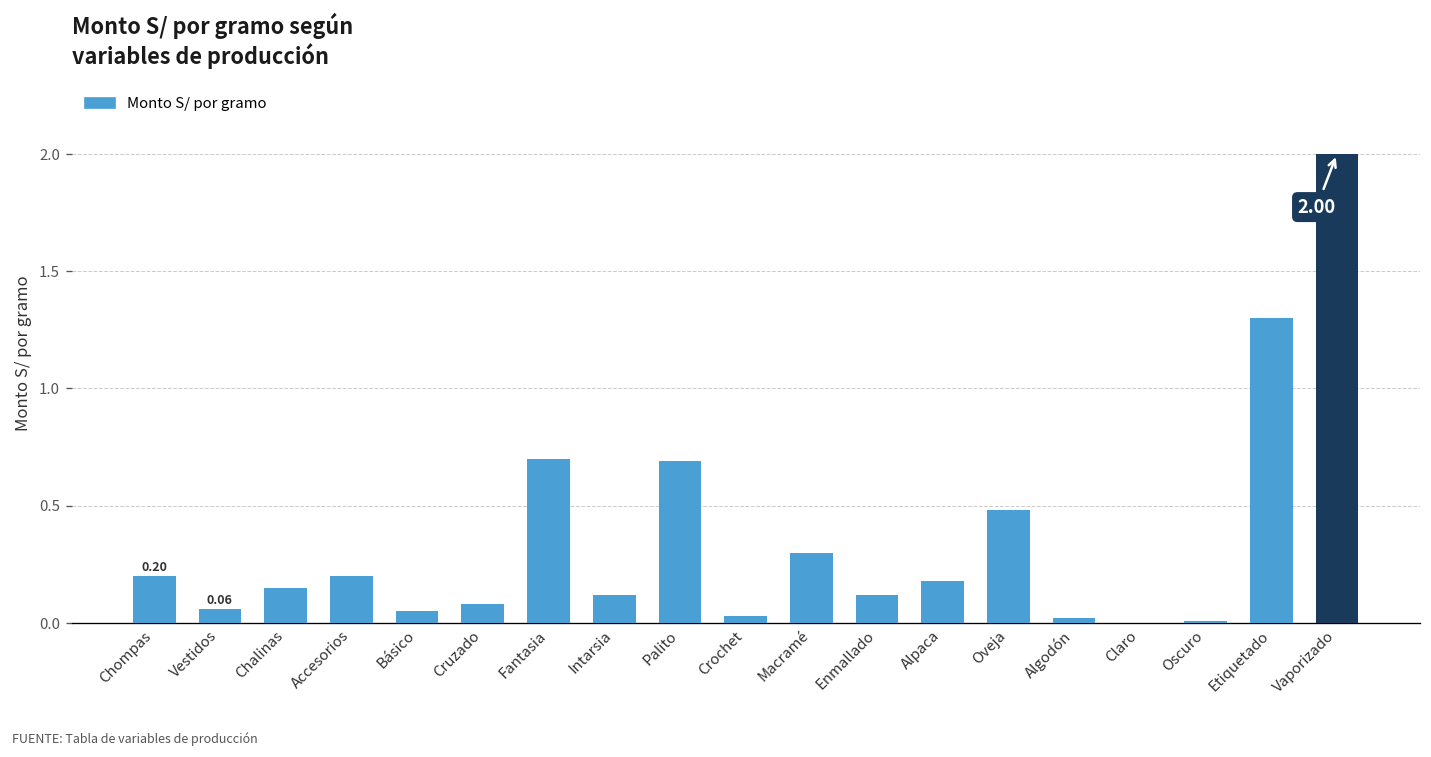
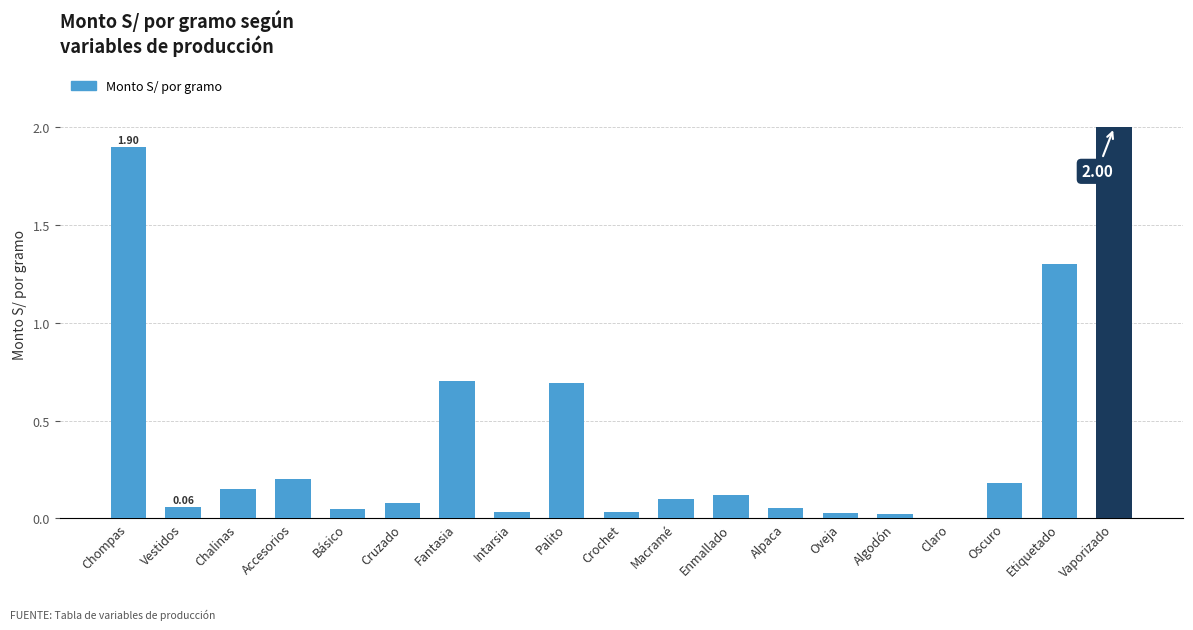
  {
-   "Chompas": 0.20,
+   "Chompas": 1.90,
    "Vestidos": 0.06,
-   "Intarsia": 0.12,
-   "Macramé": 0.3,
-   "Alpaca": 0.18,
-   "Oveja": 0.48,
-   "Oscuro": 0.01
+   "Intarsia": 0.03,
+   "Macramé": 0.1,
+   "Alpaca": 0.06,
+   "Oveja": 0.03,
+   "Oscuro": 0.18
  }
